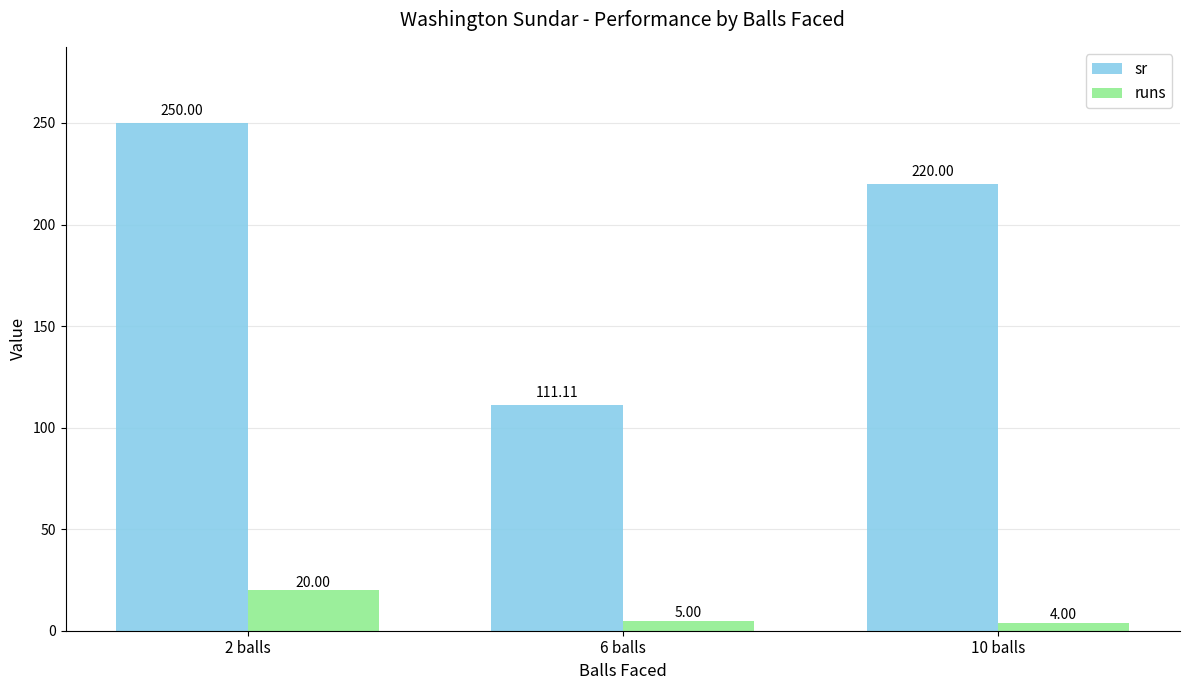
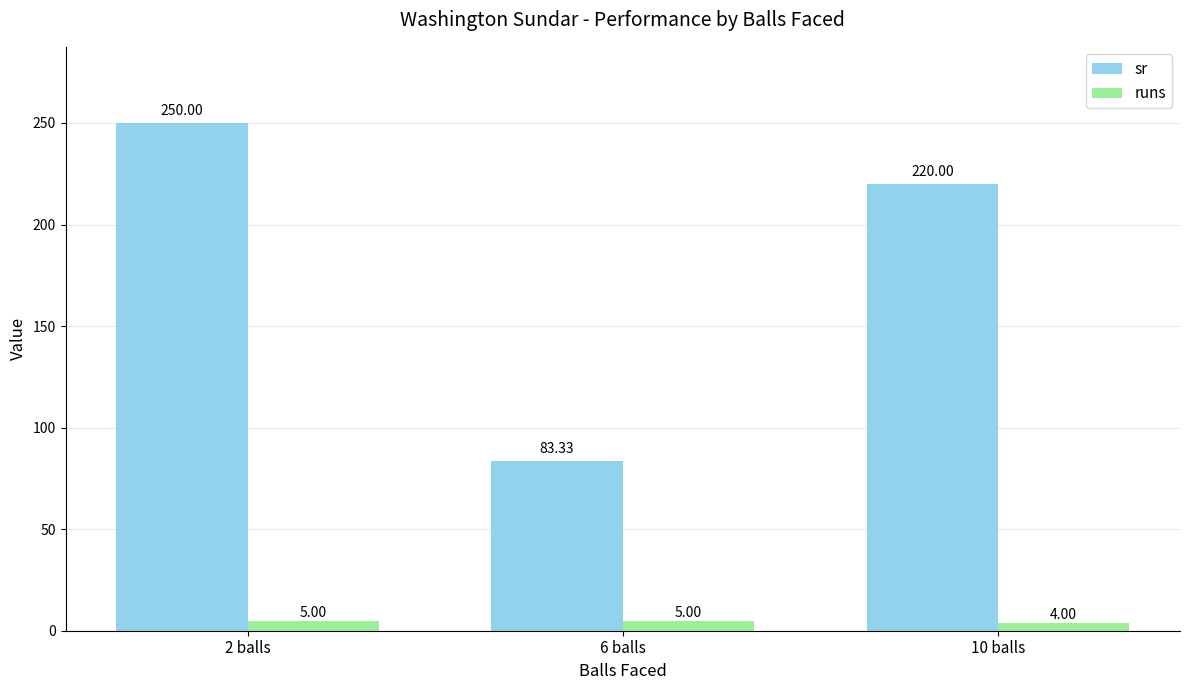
  {
    "sr": {
      "2 balls": 250.00,
-     "6 balls": 111.11,
+     "6 balls": 83.33,
      "10 balls": 220.00
    },
    "runs": {
-     "2 balls": 20.00,
+     "2 balls": 5.00,
      "6 balls": 5.00,
      "10 balls": 4.00
    }
  }
